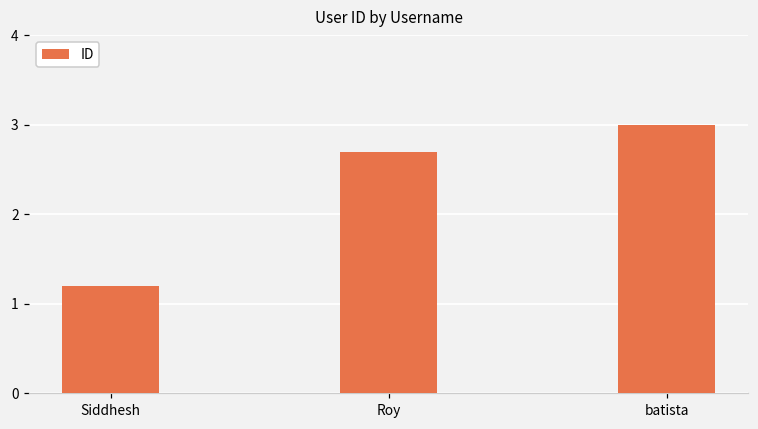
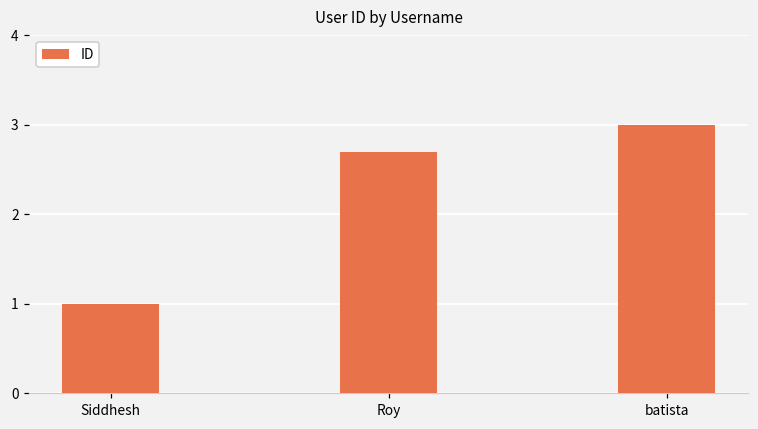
  {
-   "Siddhesh": 1.2,
+   "Siddhesh": 1.0,
    "Roy": 2.7,
    "batista": 3.0
  }
